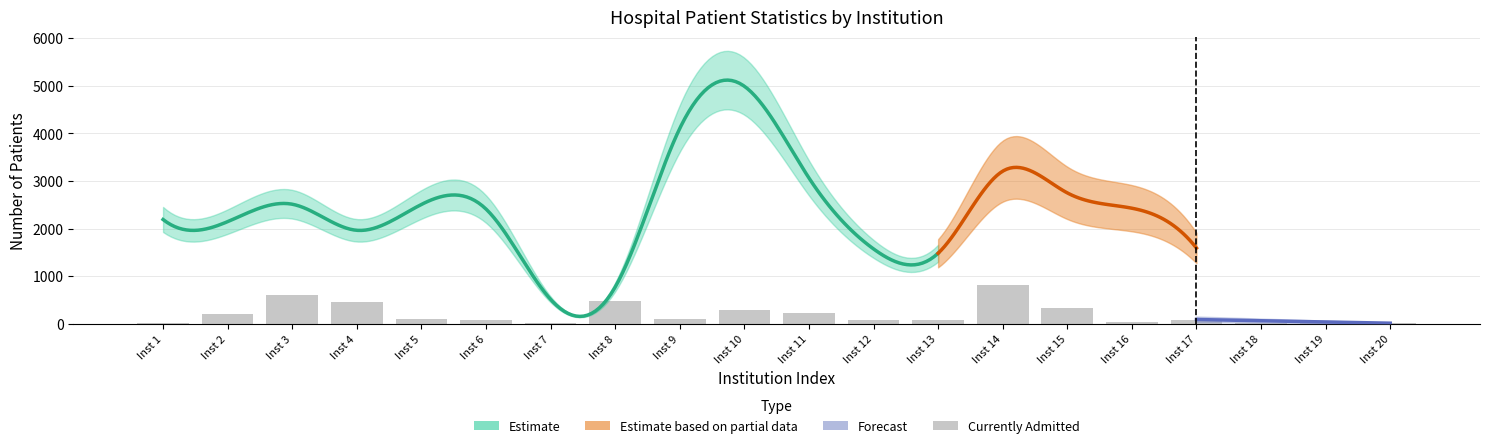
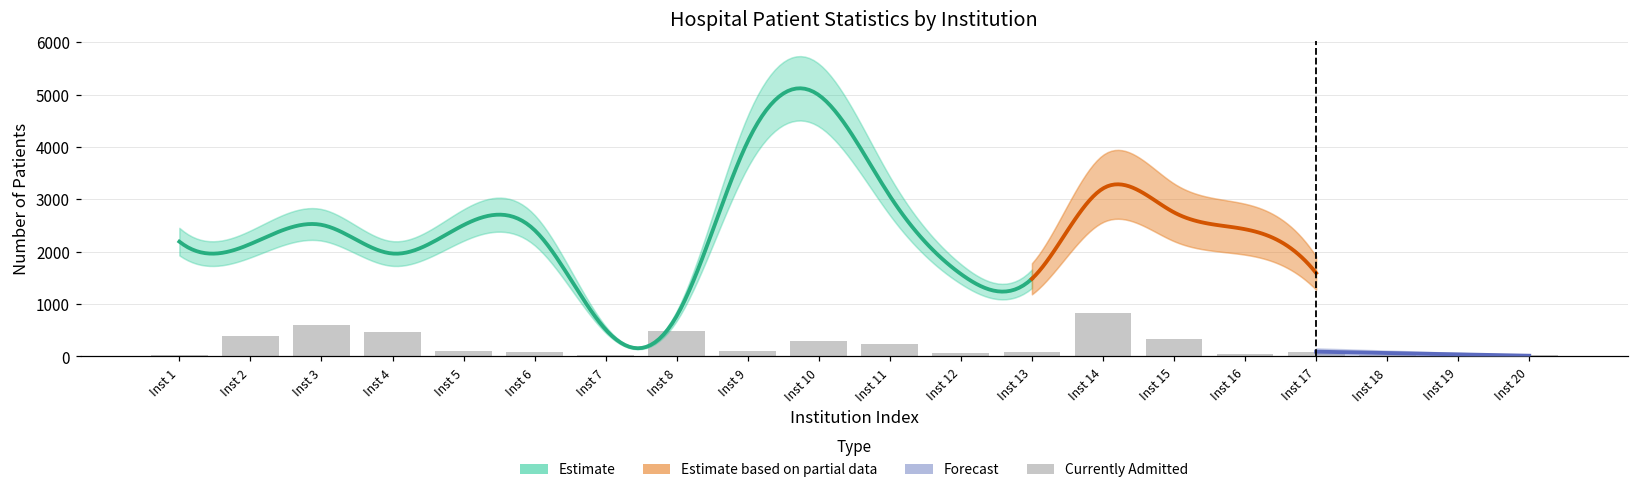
  {
    "Currently Admitted": {
-     "Inst 2": 200,
+     "Inst 2": 400,
      "Inst 3": 600,
      "Inst 4": 500,
      "Inst 5": 100,
      "Inst 6": 100,
      "Inst 8": 500,
      "Inst 9": 100,
      "Inst 10": 300,
      "Inst 11": 200,
      "Inst 12": 100,
      "Inst 13": 100,
      "Inst 14": 800,
      "Inst 15": 300,
      "Inst 17": 100
    }
  }
